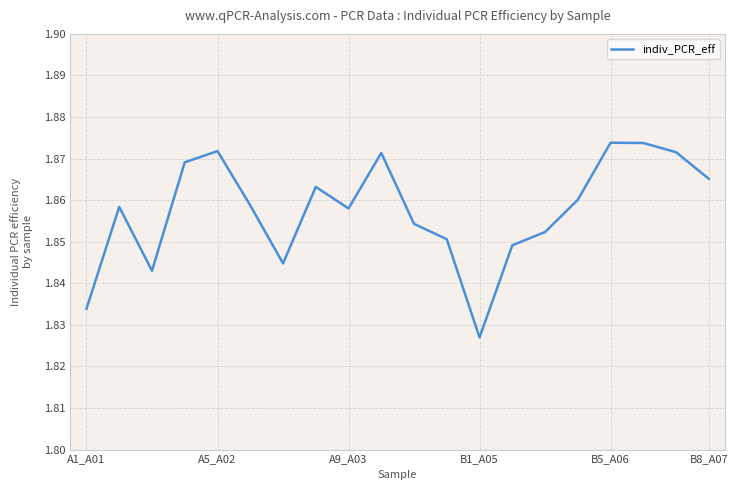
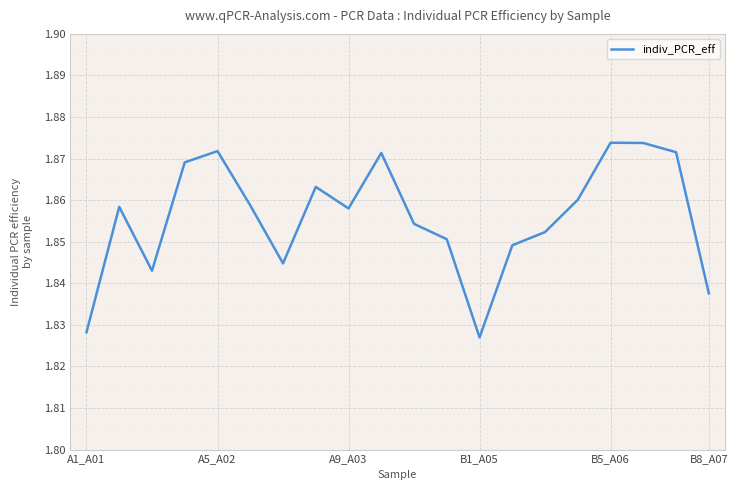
  {
-   "A1_A01": 1.834,
+   "A1_A01": 1.828,
    "A5_A02": 1.872,
    "A9_A03": 1.858,
    "B1_A05": 1.827,
    "B5_A06": 1.874,
-   "B8_A07": 1.865
+   "B8_A07": 1.838
  }
